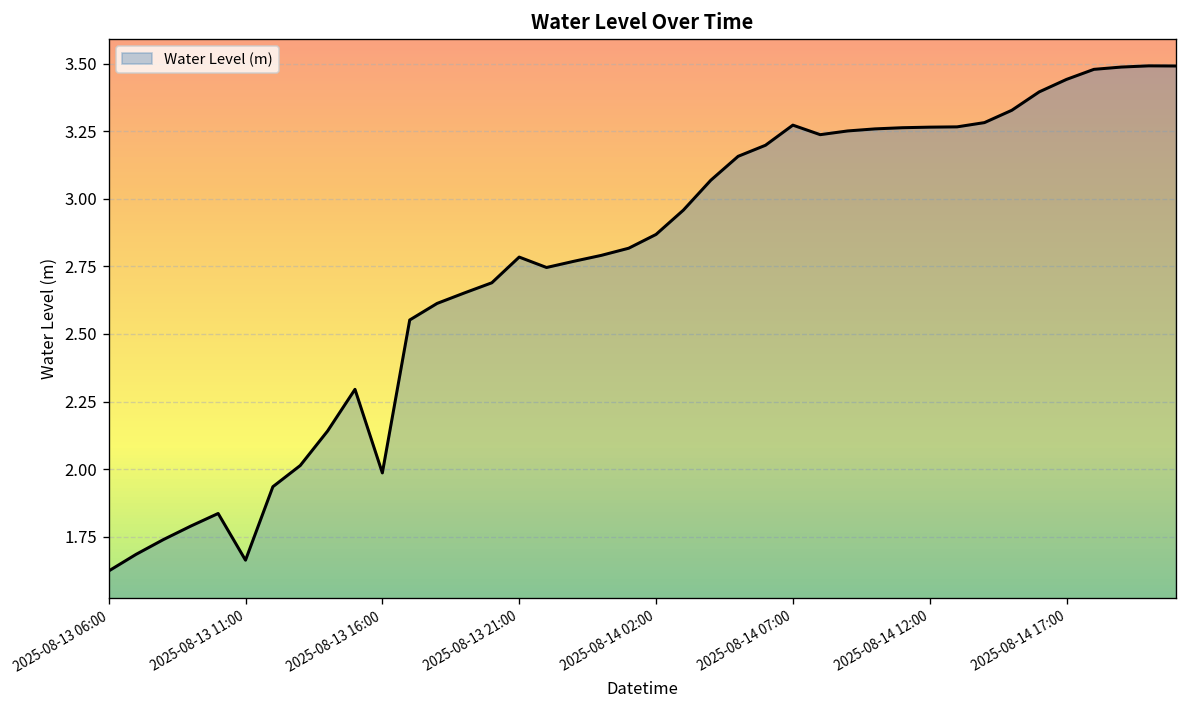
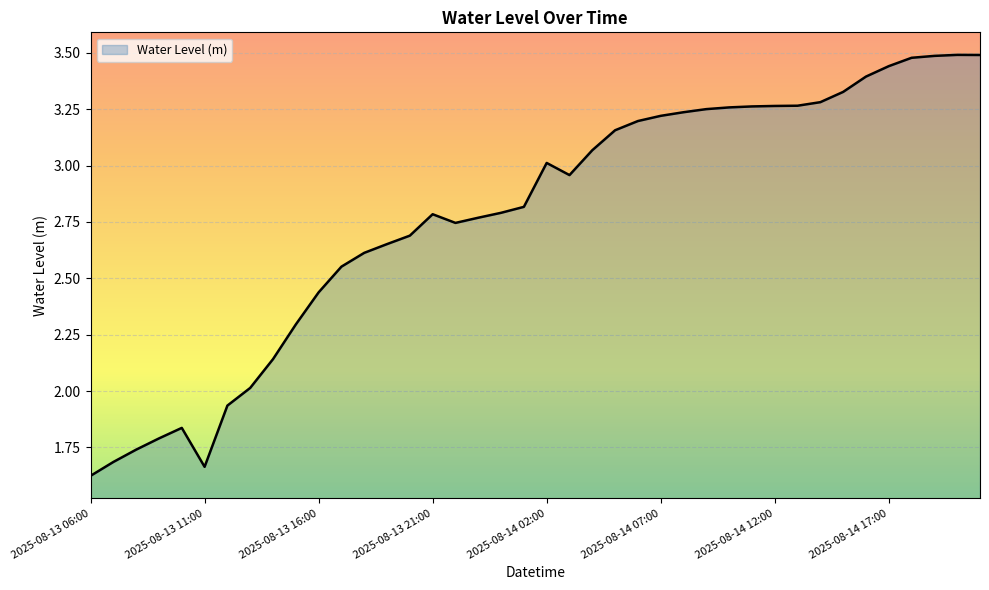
  {
    "2025-08-13 06:00": 1.62,
    "2025-08-13 11:00": 1.66,
-   "2025-08-13 16:00": 1.99,
+   "2025-08-13 16:00": 2.44,
    "2025-08-13 21:00": 2.78,
-   "2025-08-14 02:00": 2.87,
-   "2025-08-14 07:00": 3.27,
+   "2025-08-14 02:00": 3.01,
+   "2025-08-14 07:00": 3.22,
    "2025-08-14 12:00": 3.26,
    "2025-08-14 17:00": 3.44
  }
